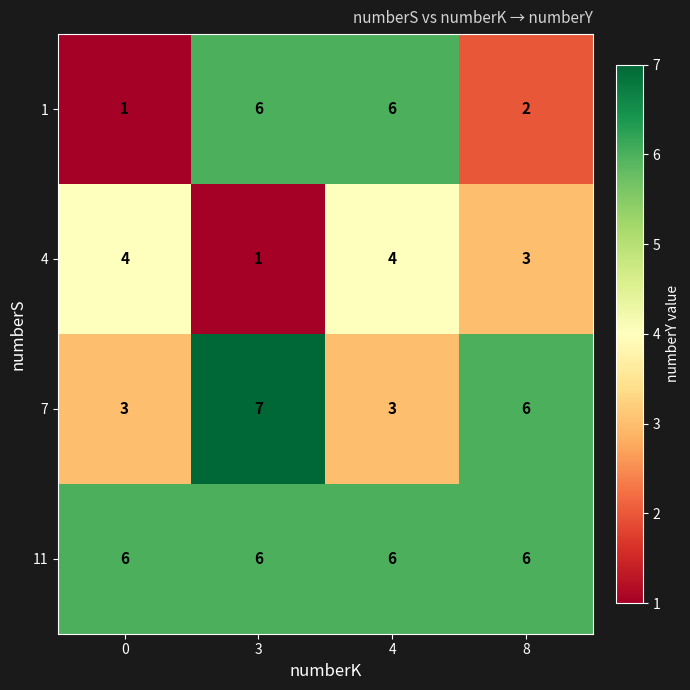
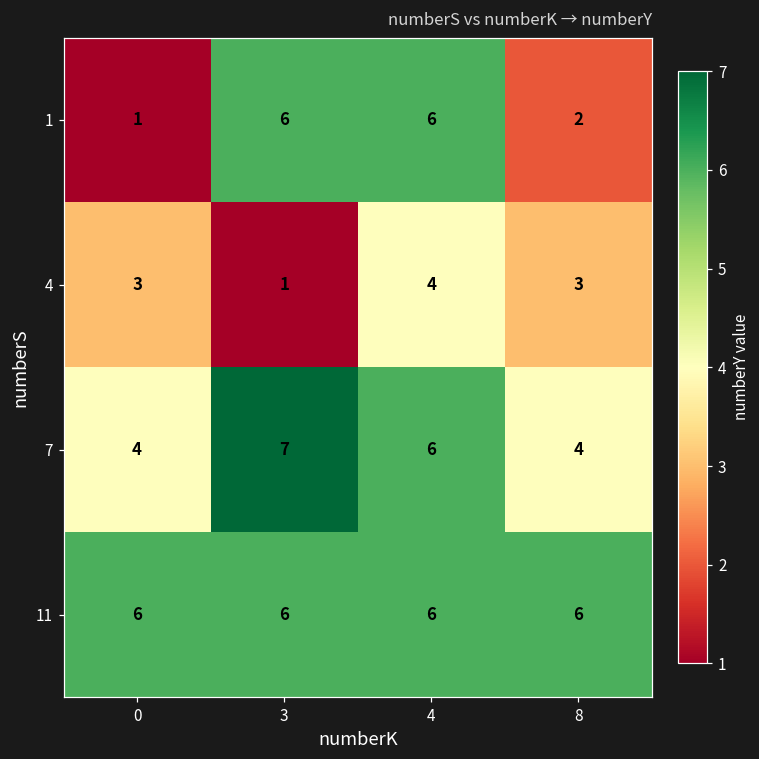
  {
    "1": {
      "0": 1,
      "3": 6,
      "4": 6,
      "8": 2
    },
    "4": {
-     "0": 4,
+     "0": 3,
      "3": 1,
      "4": 4,
      "8": 3
    },
    "7": {
-     "0": 3,
+     "0": 4,
      "3": 7,
-     "4": 3,
-     "8": 6
+     "4": 6,
+     "8": 4
    },
    "11": {
      "0": 6,
      "3": 6,
      "4": 6,
      "8": 6
    }
  }
